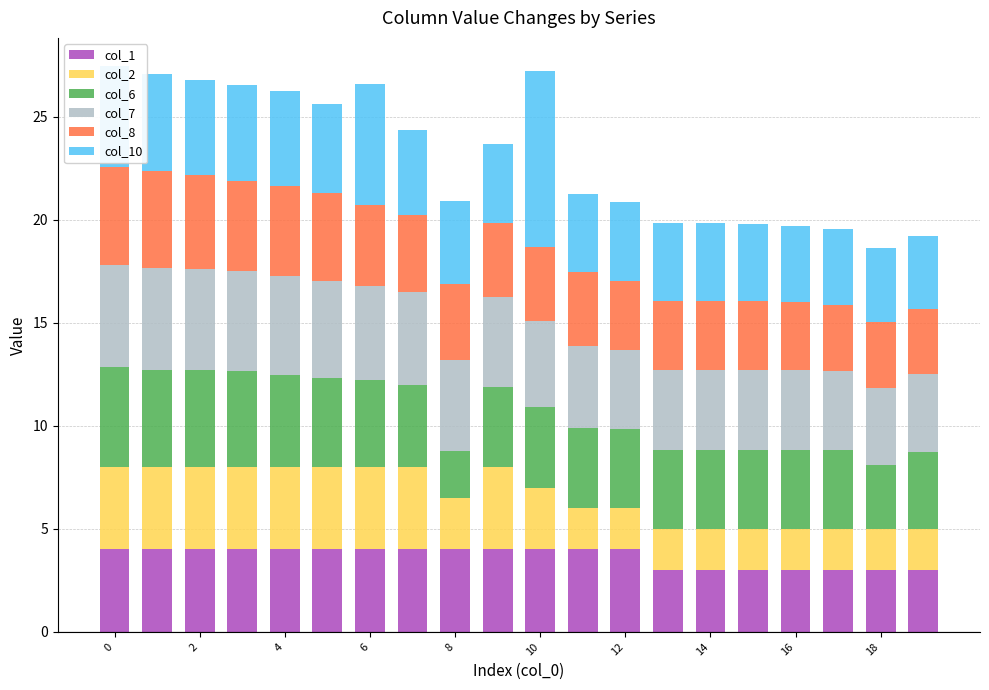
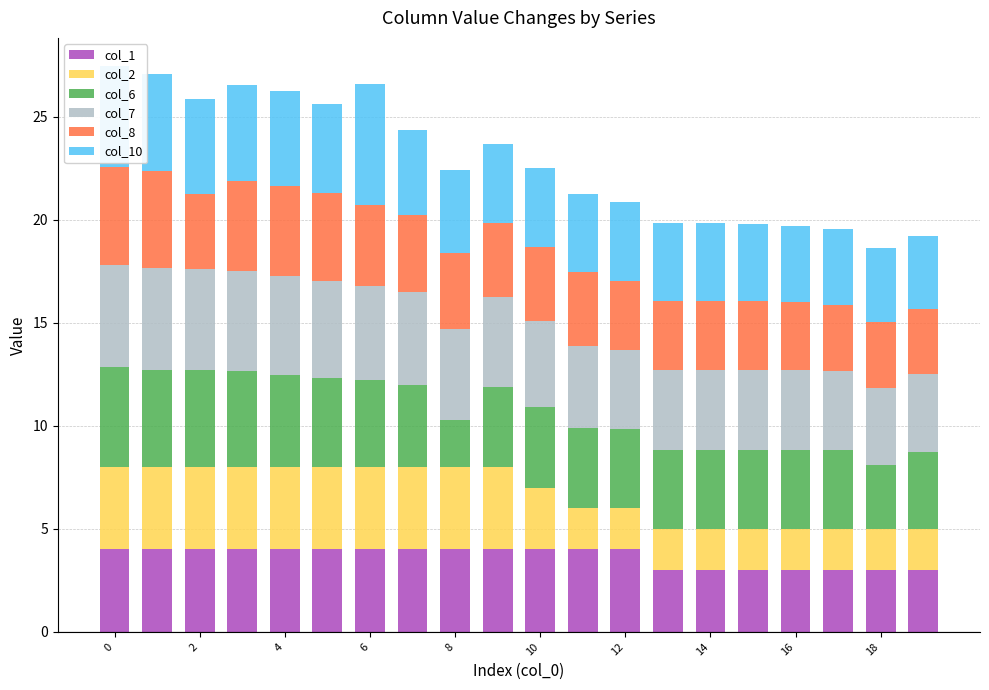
  {
    "col_2": {
-     "8": 2.5
+     "8": 4.0
    },
    "col_6": {
      "0": 4.9,
      "2": 4.7,
      "4": 4.4,
      "6": 4.2,
      "8": 2.3,
      "10": 3.9,
      "12": 3.8,
      "14": 3.8,
      "16": 3.8,
      "18": 3.1
    },
    "col_7": {
      "0": 5.0,
      "2": 4.9,
      "4": 4.8,
      "6": 4.6,
      "8": 4.4,
      "10": 4.2,
      "12": 3.8,
      "14": 3.8,
      "16": 3.8,
      "18": 3.8
    },
    "col_8": {
      "0": 4.8,
-     "2": 4.6,
+     "2": 3.6,
      "4": 4.4,
      "6": 3.9,
      "8": 3.7,
      "10": 3.6,
      "12": 3.4,
      "14": 3.4,
      "16": 3.3,
      "18": 3.2
    },
    "col_10": {
      "2": 4.7,
      "4": 4.6,
      "6": 5.9,
      "8": 4.0,
-     "10": 8.5,
+     "10": 3.8,
      "12": 3.8,
      "14": 3.8,
      "16": 3.7,
      "18": 3.6
    }
  }
